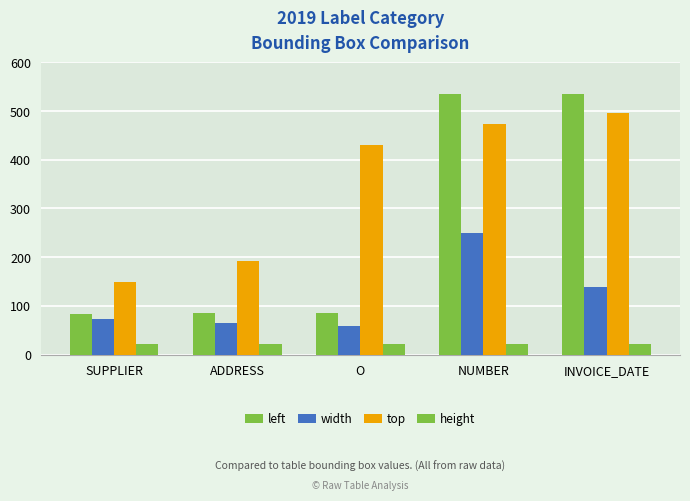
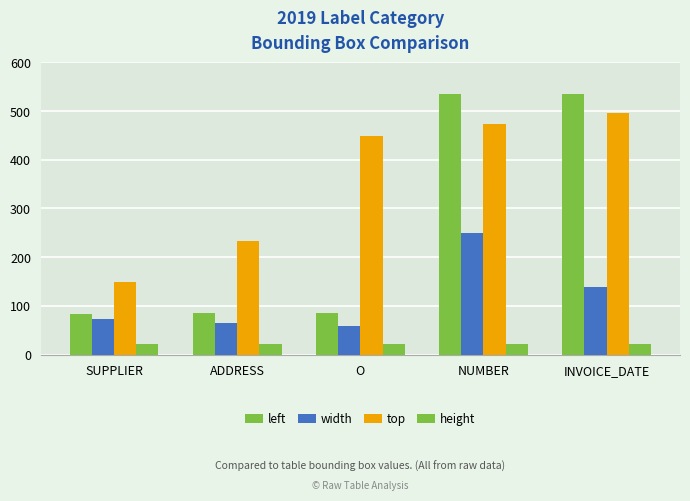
  {
    "width": {
      "SUPPLIER": 70,
      "ADDRESS": 60,
      "O": 60,
      "NUMBER": 250,
      "INVOICE_DATE": 140
    },
    "top": {
      "SUPPLIER": 150,
-     "ADDRESS": 190,
-     "O": 430,
+     "ADDRESS": 230,
+     "O": 450,
      "NUMBER": 470,
      "INVOICE_DATE": 500
    }
  }
